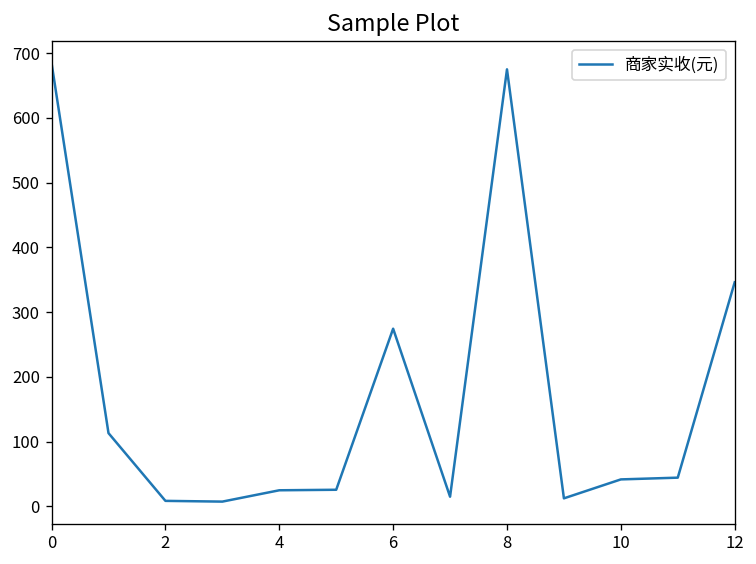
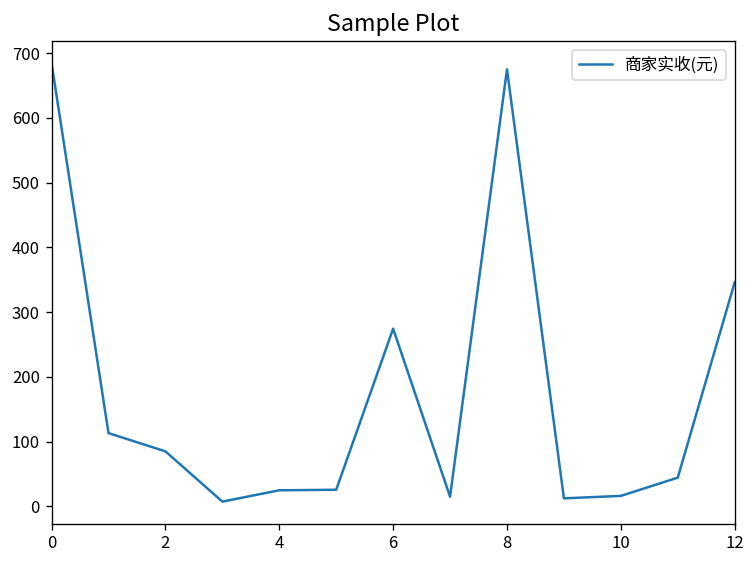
  {
    "0": 680,
-   "2": 10,
+   "2": 80,
    "4": 20,
    "6": 270,
    "8": 670,
-   "10": 40,
+   "10": 20,
    "12": 350
  }
